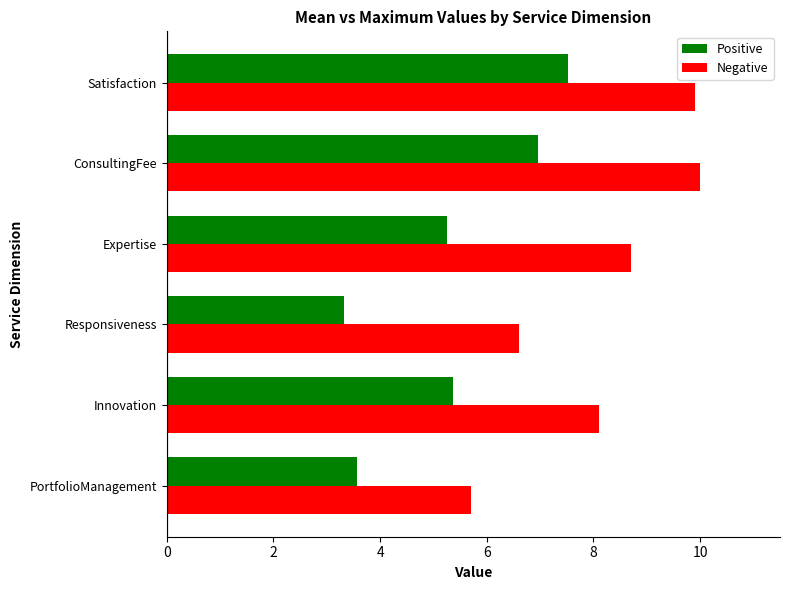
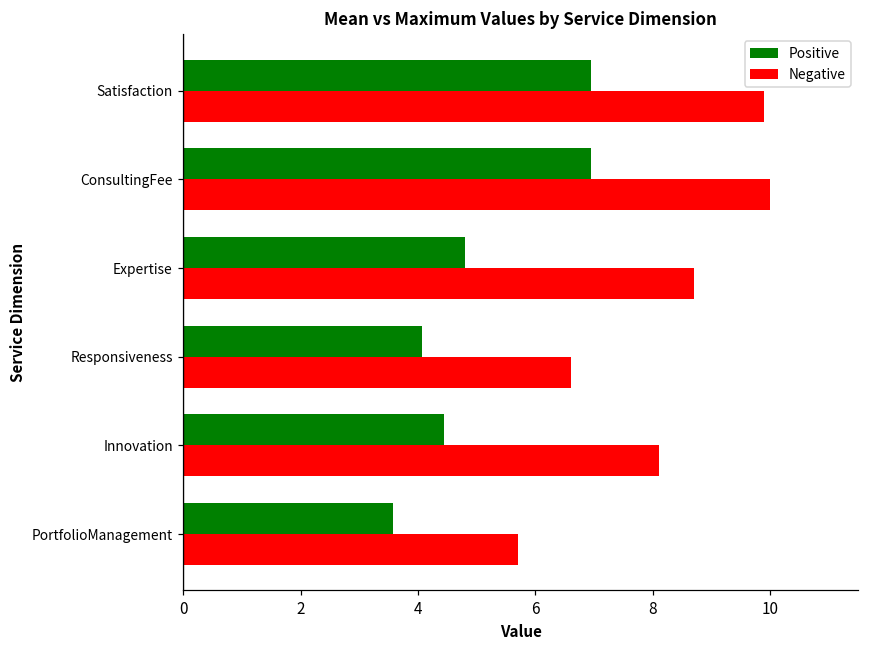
  {
    "Positive": {
-     "Satisfaction": 7.5,
+     "Satisfaction": 7.0,
      "ConsultingFee": 7.0,
-     "Expertise": 5.2,
-     "Responsiveness": 3.3,
-     "Innovation": 5.4,
+     "Expertise": 4.8,
+     "Responsiveness": 4.1,
+     "Innovation": 4.4,
      "PortfolioManagement": 3.6
    },
    "Negative": {
      "Satisfaction": 9.9,
      "ConsultingFee": 10.0,
      "Expertise": 8.7,
      "Responsiveness": 6.6,
      "Innovation": 8.1,
      "PortfolioManagement": 5.7
    }
  }
